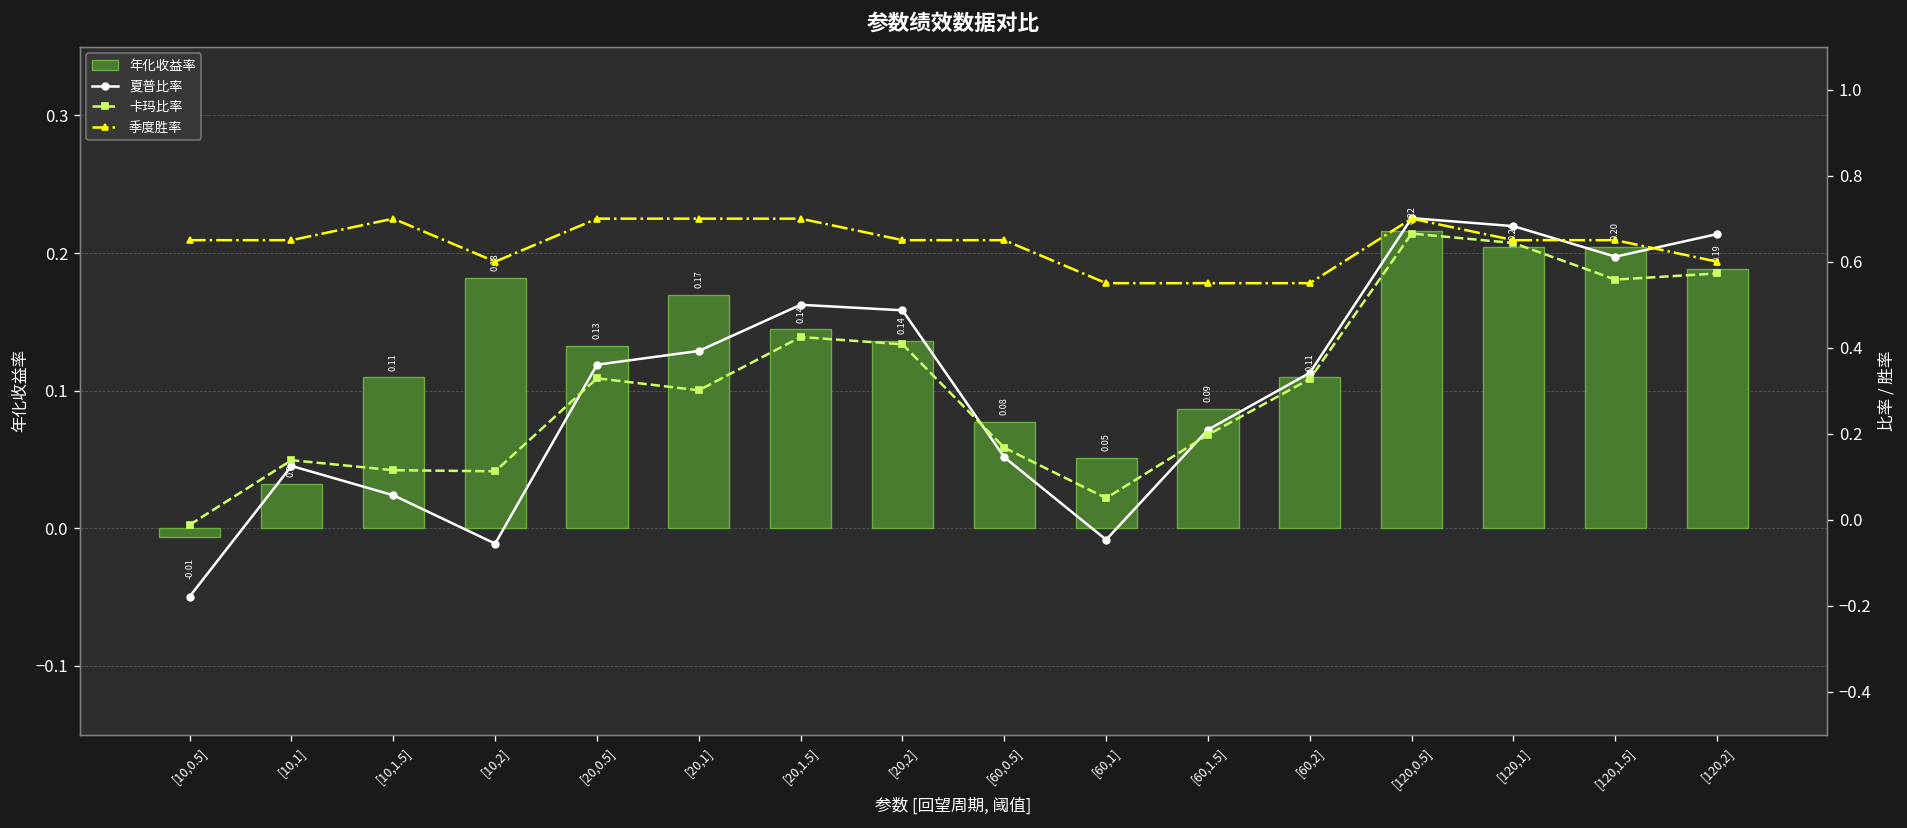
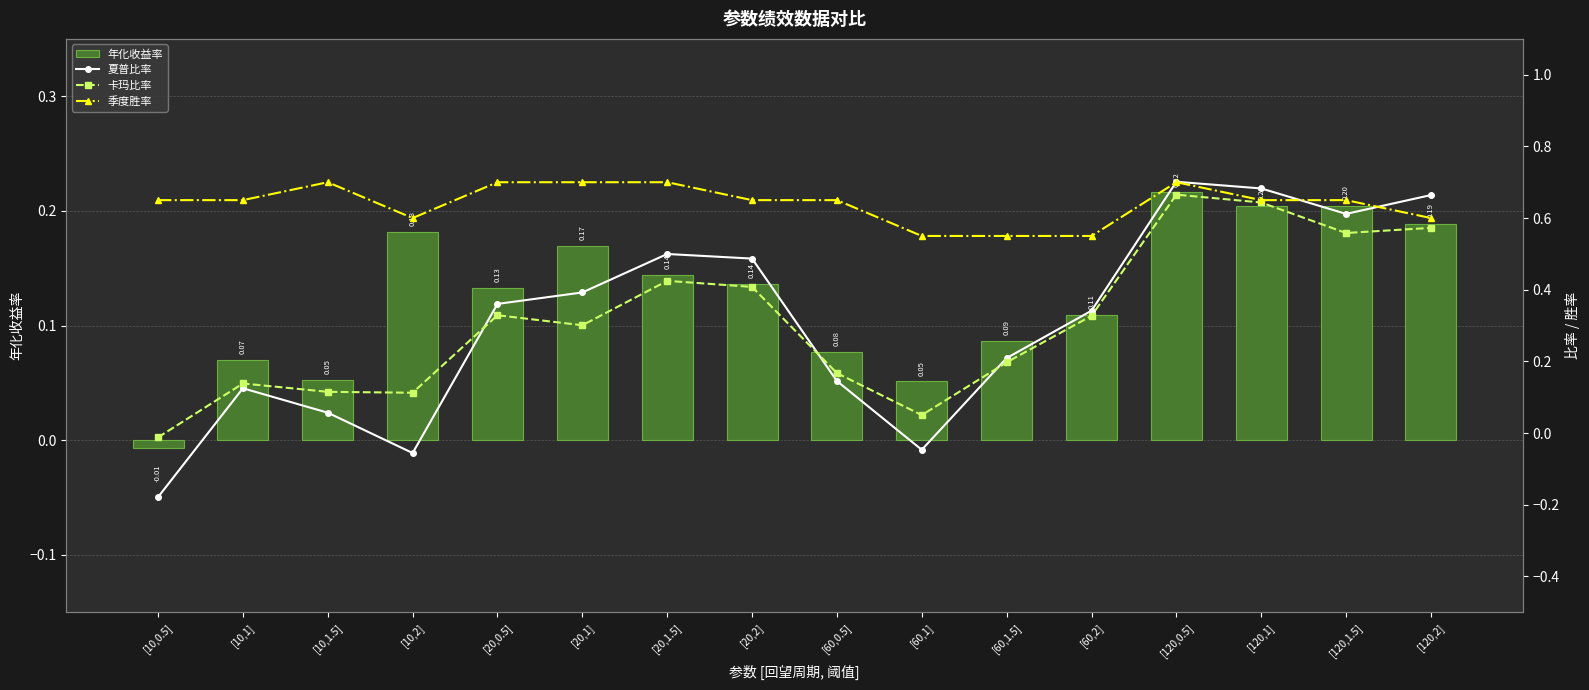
  {
    "年化收益率": {
      "[10,0.5]": -0.01,
-     "[10,1]": 0.03,
-     "[10,1.5]": 0.11,
+     "[10,1]": 0.07,
+     "[10,1.5]": 0.05,
      "[20,0.5]": 0.13,
      "[20,1]": 0.17,
      "[20,2]": 0.14,
      "[60,0.5]": 0.08,
      "[60,1]": 0.05,
      "[60,1.5]": 0.09
    }
  }
